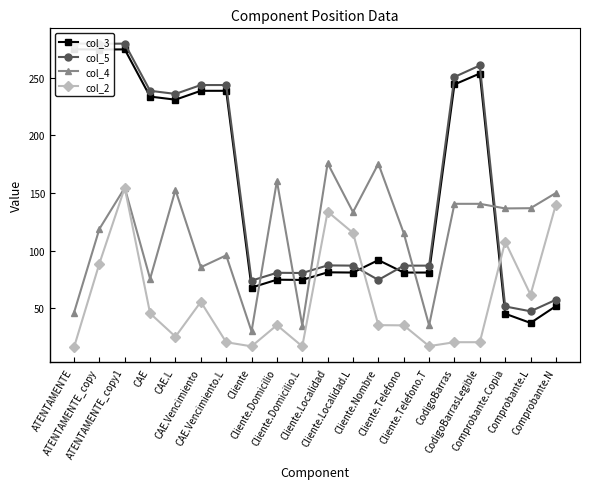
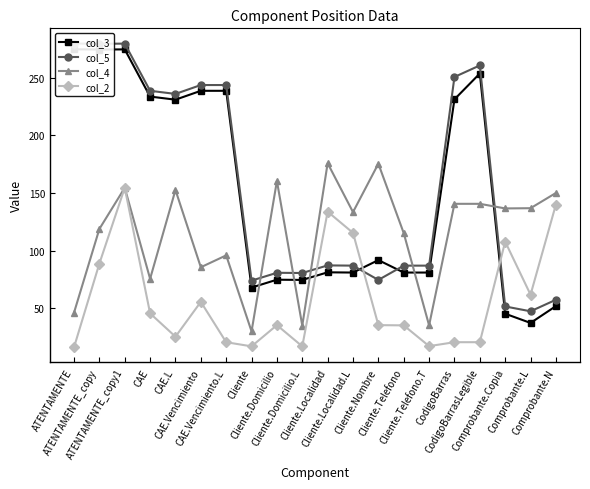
  {
    "col_3": {
      "ATENTAMENTE_copy1": 274,
      "CAE": 234,
      "CAE.L": 231,
      "CAE.Vencimiento": 239,
      "CAE.Vencimiento.L": 239,
      "Cliente": 68,
      "Cliente.Domicilio": 75,
      "Cliente.Domicilio.L": 75,
      "Cliente.Localidad": 81,
      "Cliente.Localidad.L": 81,
      "Cliente.Nombre": 92,
      "Cliente.Telefono": 81,
      "Cliente.Telefono.T": 81,
-     "CodigoBarras": 244,
+     "CodigoBarras": 231,
      "CodigoBarrasLegible": 254,
      "Comprobante.Copia": 45,
      "Comprobante.L": 37,
      "Comprobante.N": 52
    },
    "col_5": {
      "ATENTAMENTE_copy1": 279,
      "CAE": 239,
      "CAE.L": 236,
      "CAE.Vencimiento": 244,
      "CAE.Vencimiento.L": 244,
      "Cliente": 74,
      "Cliente.Domicilio": 81,
      "Cliente.Domicilio.L": 81,
      "Cliente.Localidad": 87,
      "Cliente.Localidad.L": 87,
      "Cliente.Nombre": 75,
      "Cliente.Telefono": 87,
      "Cliente.Telefono.T": 87,
      "CodigoBarras": 251,
      "CodigoBarrasLegible": 261,
      "Comprobante.Copia": 52,
      "Comprobante.L": 47,
      "Comprobante.N": 57
    },
    "col_4": {
      "ATENTAMENTE": 46,
      "ATENTAMENTE_copy": 119,
      "CAE": 76,
      "CAE.L": 153,
      "CAE.Vencimiento": 86,
      "CAE.Vencimiento.L": 96,
      "Cliente": 30,
      "Cliente.Domicilio": 160,
      "Cliente.Domicilio.L": 35,
      "Cliente.Localidad": 176,
      "Cliente.Localidad.L": 133,
      "Cliente.Nombre": 175,
      "Cliente.Telefono": 115,
      "Cliente.Telefono.T": 35,
      "CodigoBarras": 141,
      "CodigoBarrasLegible": 141,
      "Comprobante.Copia": 137,
      "Comprobante.L": 137,
      "Comprobante.N": 150
    },
    "col_2": {
      "ATENTAMENTE": 16,
      "ATENTAMENTE_copy": 89,
      "CAE": 46,
      "CAE.L": 25,
      "CAE.Vencimiento": 56,
      "CAE.Vencimiento.L": 21,
      "Cliente": 17,
      "Cliente.Domicilio": 35,
      "Cliente.Domicilio.L": 17,
      "Cliente.Localidad": 134,
      "Cliente.Localidad.L": 115,
      "Cliente.Nombre": 35,
      "Cliente.Telefono": 35,
      "Cliente.Telefono.T": 17,
      "CodigoBarras": 21,
      "CodigoBarrasLegible": 21,
      "Comprobante.Copia": 108,
      "Comprobante.L": 62,
      "Comprobante.N": 140
    }
  }
